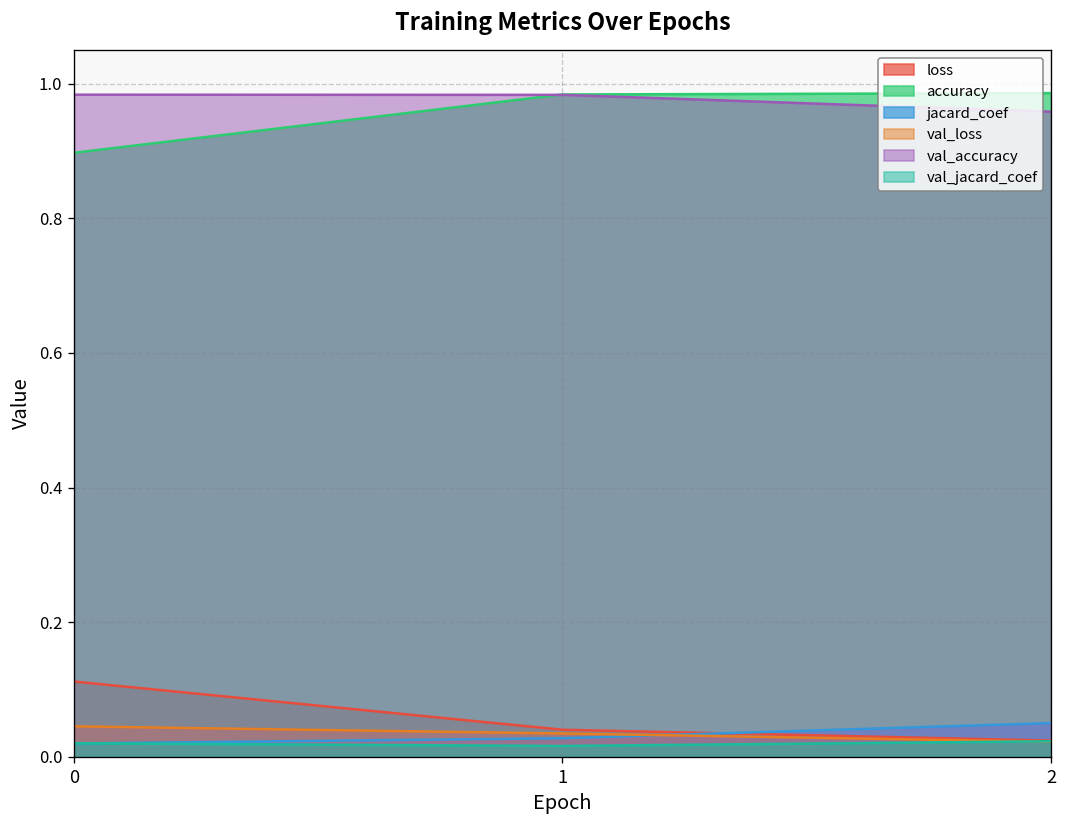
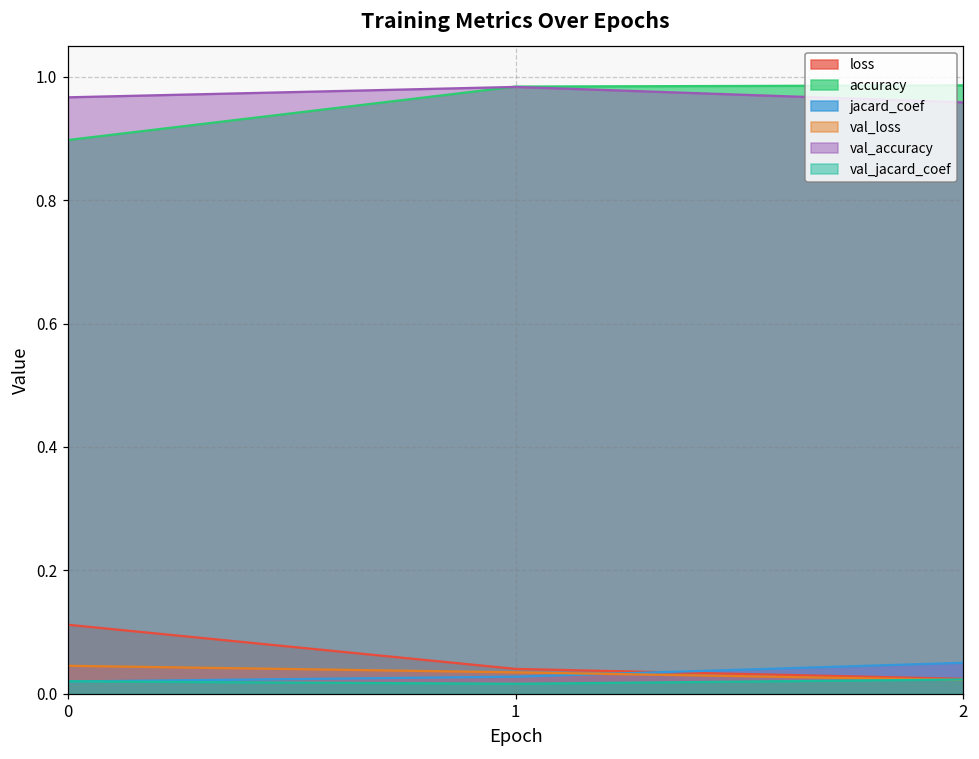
  {
    "jacard_coef": {
      "1": 0.03,
      "2": 0.05
    },
    "val_accuracy": {
-     "0": 0.98,
+     "0": 0.97,
      "2": 0.96
    }
  }
